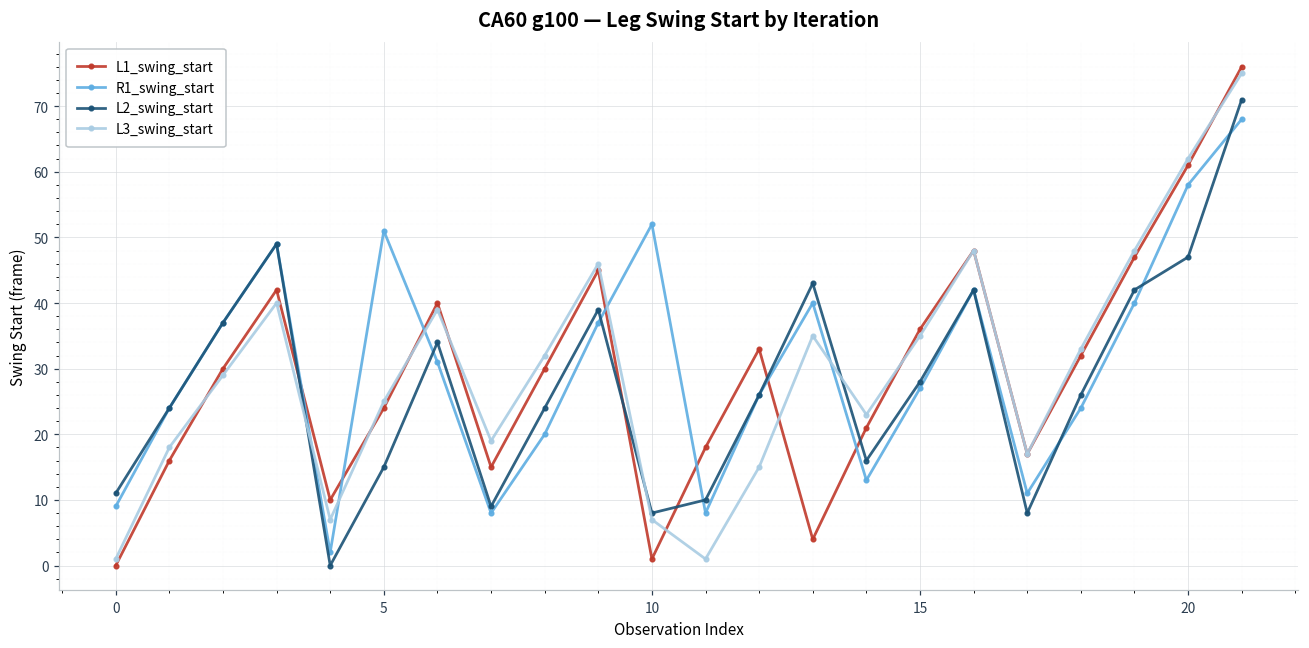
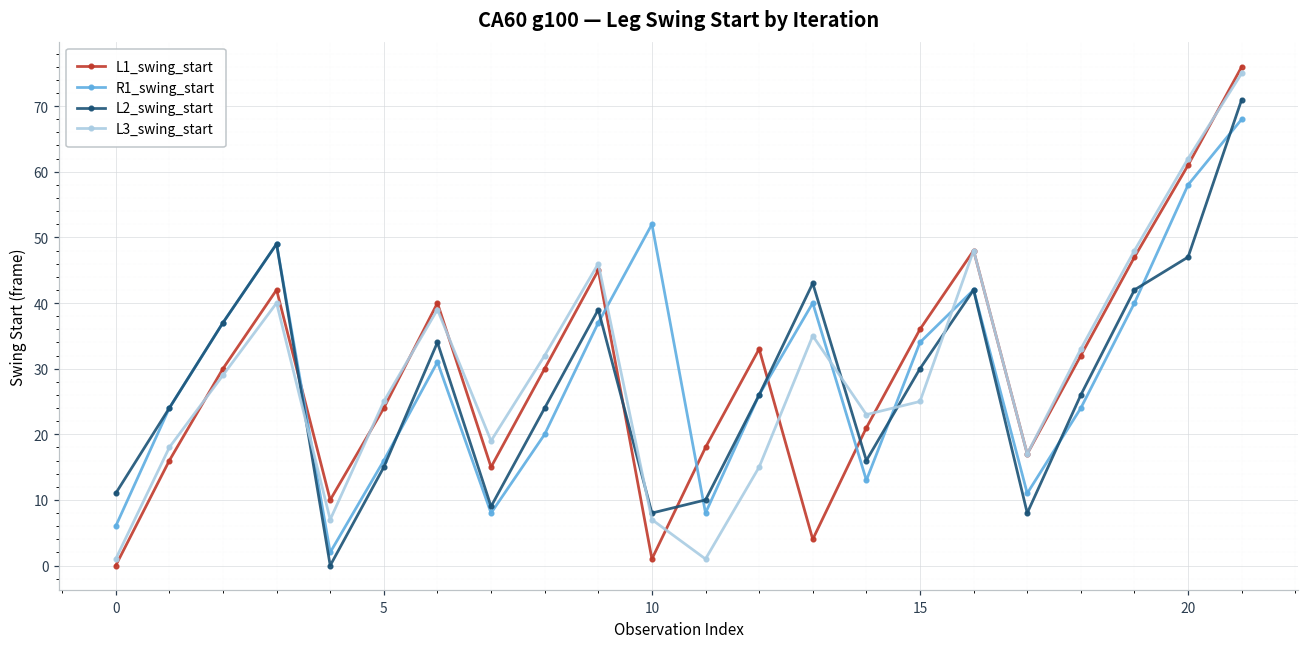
  {
    "L1_swing_start": {
      "0": 0,
      "5": 24,
      "10": 1,
      "15": 36,
      "20": 61
    },
    "R1_swing_start": {
-     "0": 9,
-     "5": 51,
+     "0": 6,
+     "5": 16,
      "10": 52,
-     "15": 27,
+     "15": 34,
      "20": 58
    },
    "L2_swing_start": {
      "0": 11,
      "5": 15,
      "10": 8,
-     "15": 28,
+     "15": 30,
      "20": 47
    },
    "L3_swing_start": {
      "0": 1,
      "5": 25,
      "10": 7,
-     "15": 35,
+     "15": 25,
      "20": 62
    }
  }
